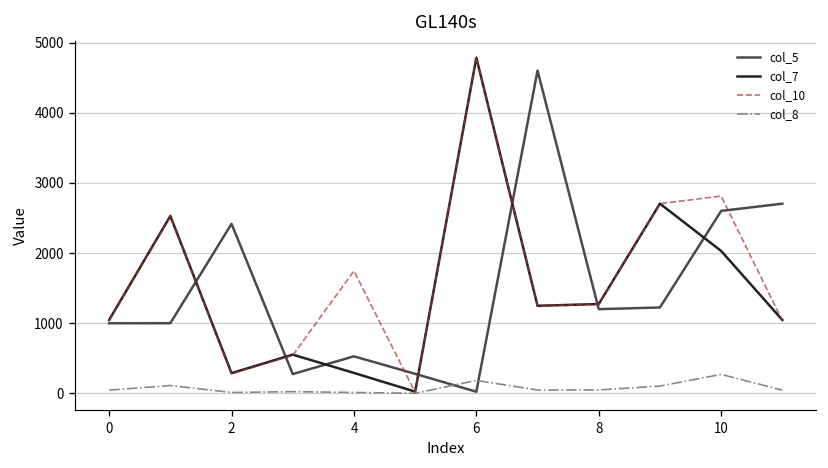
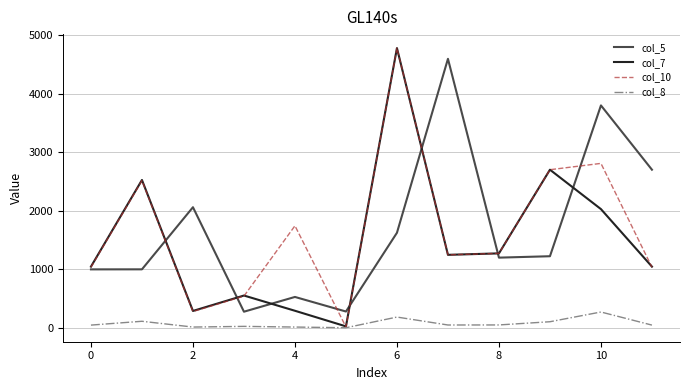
  {
    "col_5": {
-     "2": 2400,
+     "2": 2100,
      "4": 500,
-     "6": 0,
+     "6": 1600,
      "8": 1200,
-     "10": 2600
+     "10": 3800
    },
    "col_7": {
      "4": 300,
      "10": 2000
    },
    "col_10": {
      "4": 1700,
      "10": 2800
    },
    "col_8": {
      "0": 0,
      "2": 0,
      "4": 0,
      "6": 200,
      "8": 0,
      "10": 300
    }
  }
